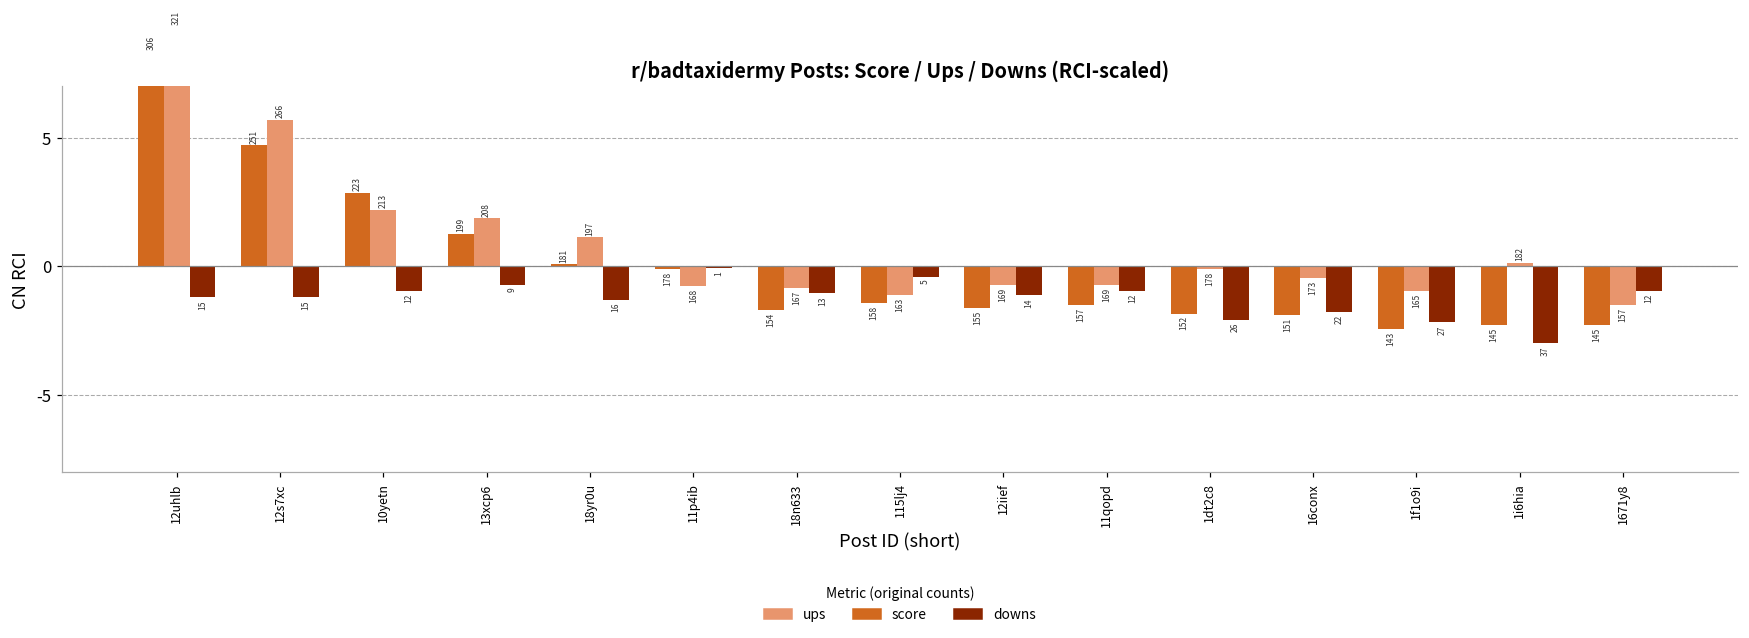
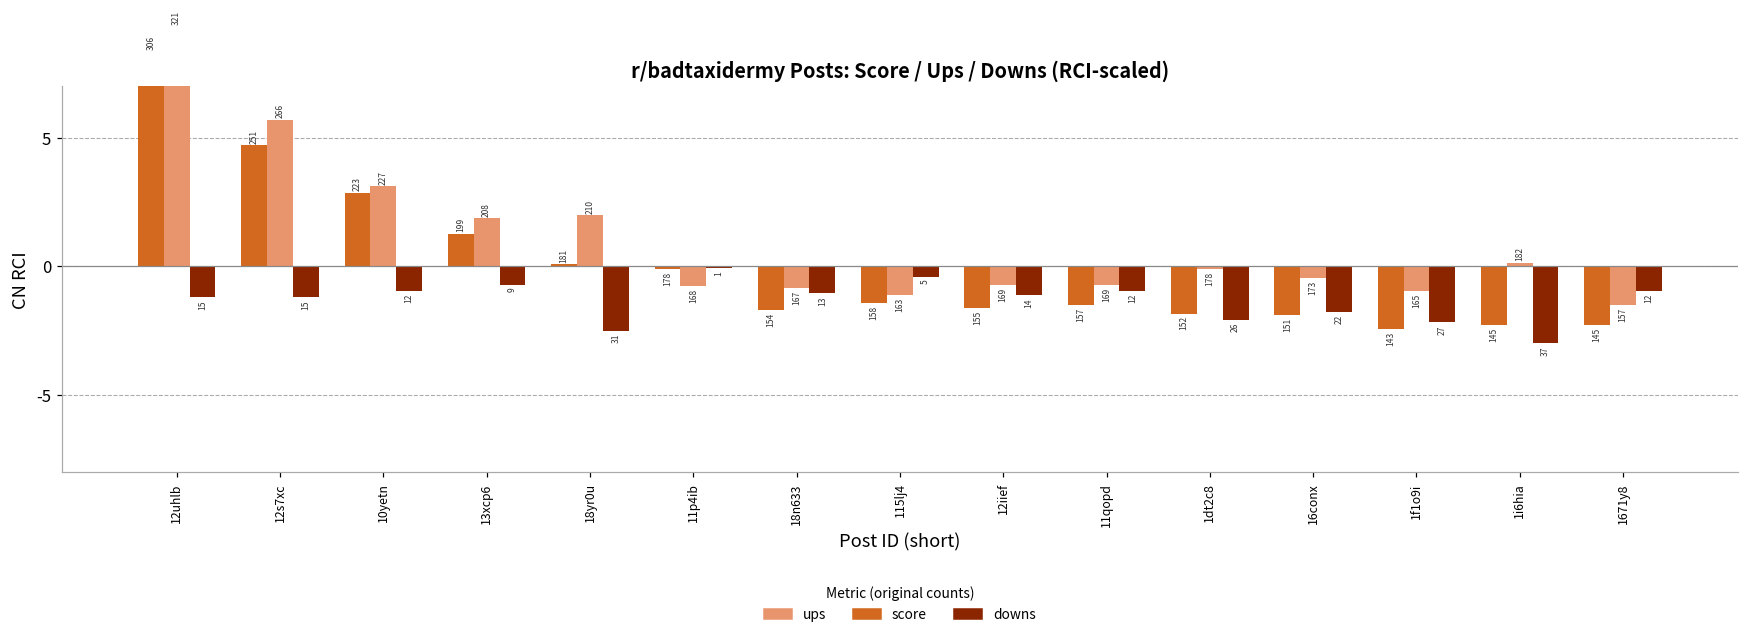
  {
    "ups": {
-     "10yetn": 213,
-     "18yr0u": 197
+     "10yetn": 227,
+     "18yr0u": 210
    },
    "downs": {
-     "18yr0u": 16
+     "18yr0u": 31
    }
  }
